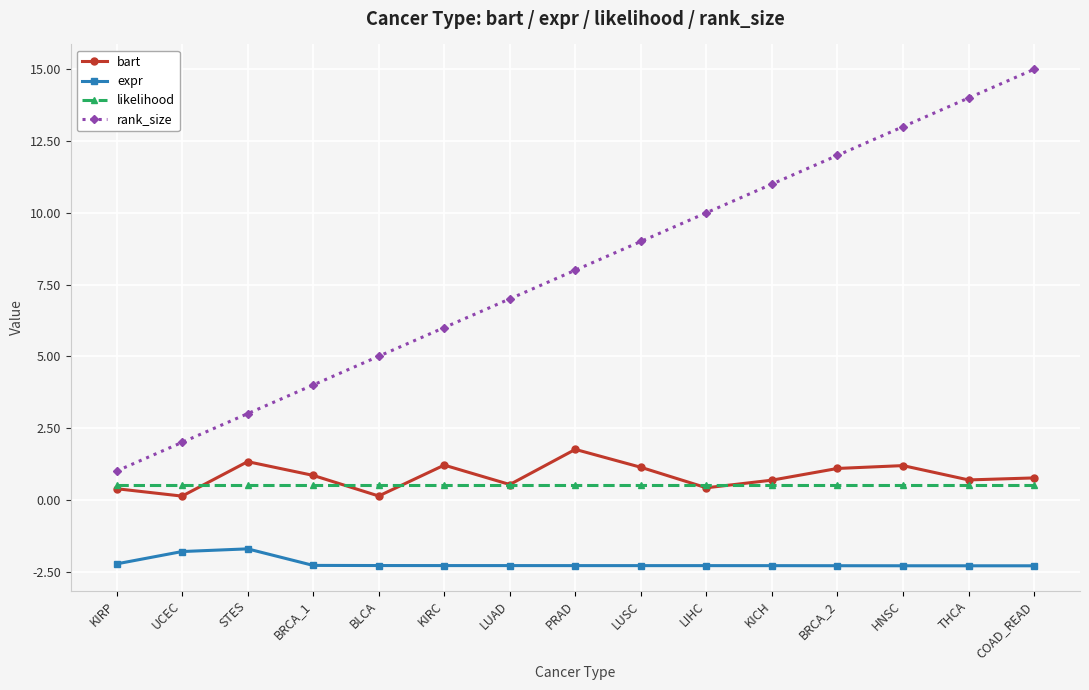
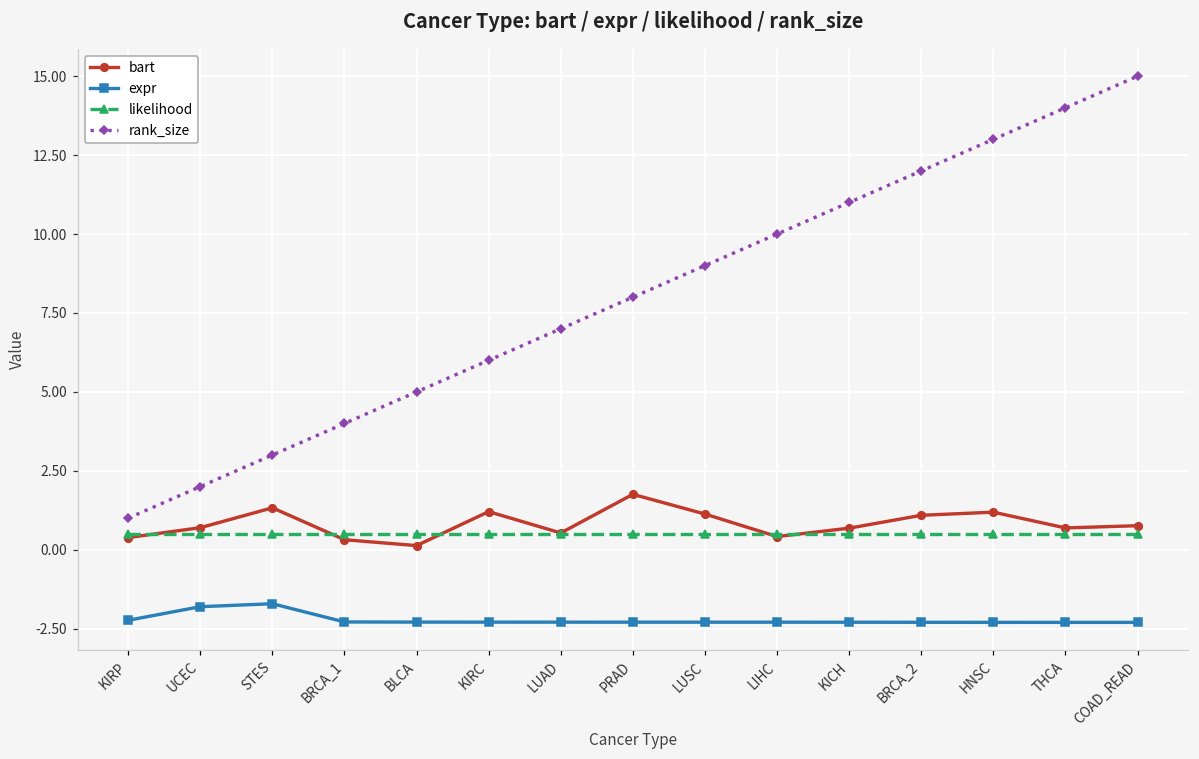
  {
    "bart": {
      "KIRP": 0.4,
-     "UCEC": 0.1,
+     "UCEC": 0.7,
      "STES": 1.3,
-     "BRCA_1": 0.8,
+     "BRCA_1": 0.3,
      "BLCA": 0.1,
      "KIRC": 1.2,
      "PRAD": 1.8,
      "LUSC": 1.1,
      "KICH": 0.7,
      "BRCA_2": 1.1,
      "HNSC": 1.2,
      "THCA": 0.7,
      "COAD_READ": 0.8
    },
    "expr": {
      "KIRP": -2.2,
      "UCEC": -1.8,
      "STES": -1.7,
      "BRCA_1": -2.3,
      "BLCA": -2.3,
      "KIRC": -2.3,
      "LUAD": -2.3,
      "PRAD": -2.3,
      "LUSC": -2.3,
      "LIHC": -2.3,
      "KICH": -2.3,
      "BRCA_2": -2.3,
      "HNSC": -2.3,
      "THCA": -2.3,
      "COAD_READ": -2.3
    },
    "likelihood": {
      "KIRP": 0.5,
      "UCEC": 0.5,
      "STES": 0.5,
      "BRCA_1": 0.5,
      "BLCA": 0.5,
      "KIRC": 0.5,
      "PRAD": 0.5,
      "LUSC": 0.5,
      "KICH": 0.5,
      "BRCA_2": 0.5,
      "HNSC": 0.5,
      "THCA": 0.5,
      "COAD_READ": 0.5
    },
    "rank_size": {
      "KIRP": 1.0,
      "UCEC": 2.0,
      "STES": 3.0,
      "BRCA_1": 4.0,
      "BLCA": 5.0,
      "KIRC": 6.0,
      "LUAD": 7.0,
      "PRAD": 8.0,
      "LUSC": 9.0,
      "LIHC": 10.0,
      "KICH": 11.0,
      "BRCA_2": 12.0,
      "HNSC": 13.0,
      "THCA": 14.0,
      "COAD_READ": 15.0
    }
  }
